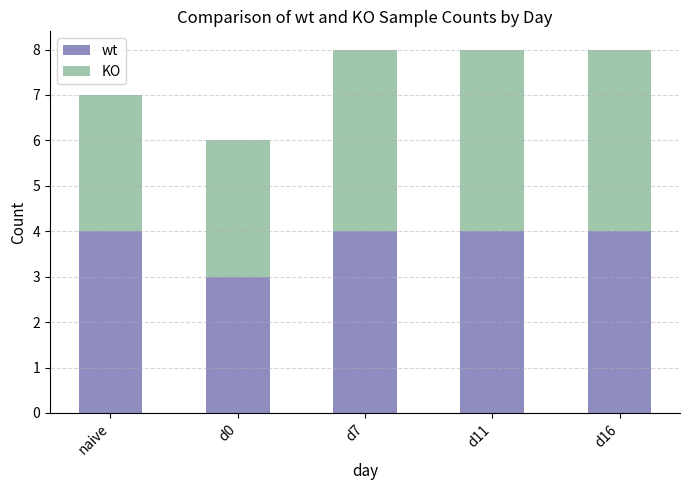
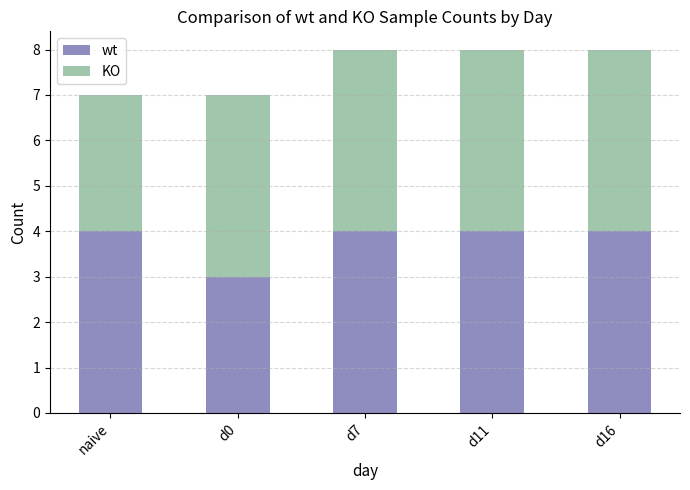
  {
    "wt": {
      "naive": 4,
      "d0": 3,
      "d7": 4,
      "d11": 4,
      "d16": 4
    },
    "KO": {
      "naive": 3,
-     "d0": 3,
+     "d0": 4,
      "d7": 4,
      "d11": 4,
      "d16": 4
    }
  }
